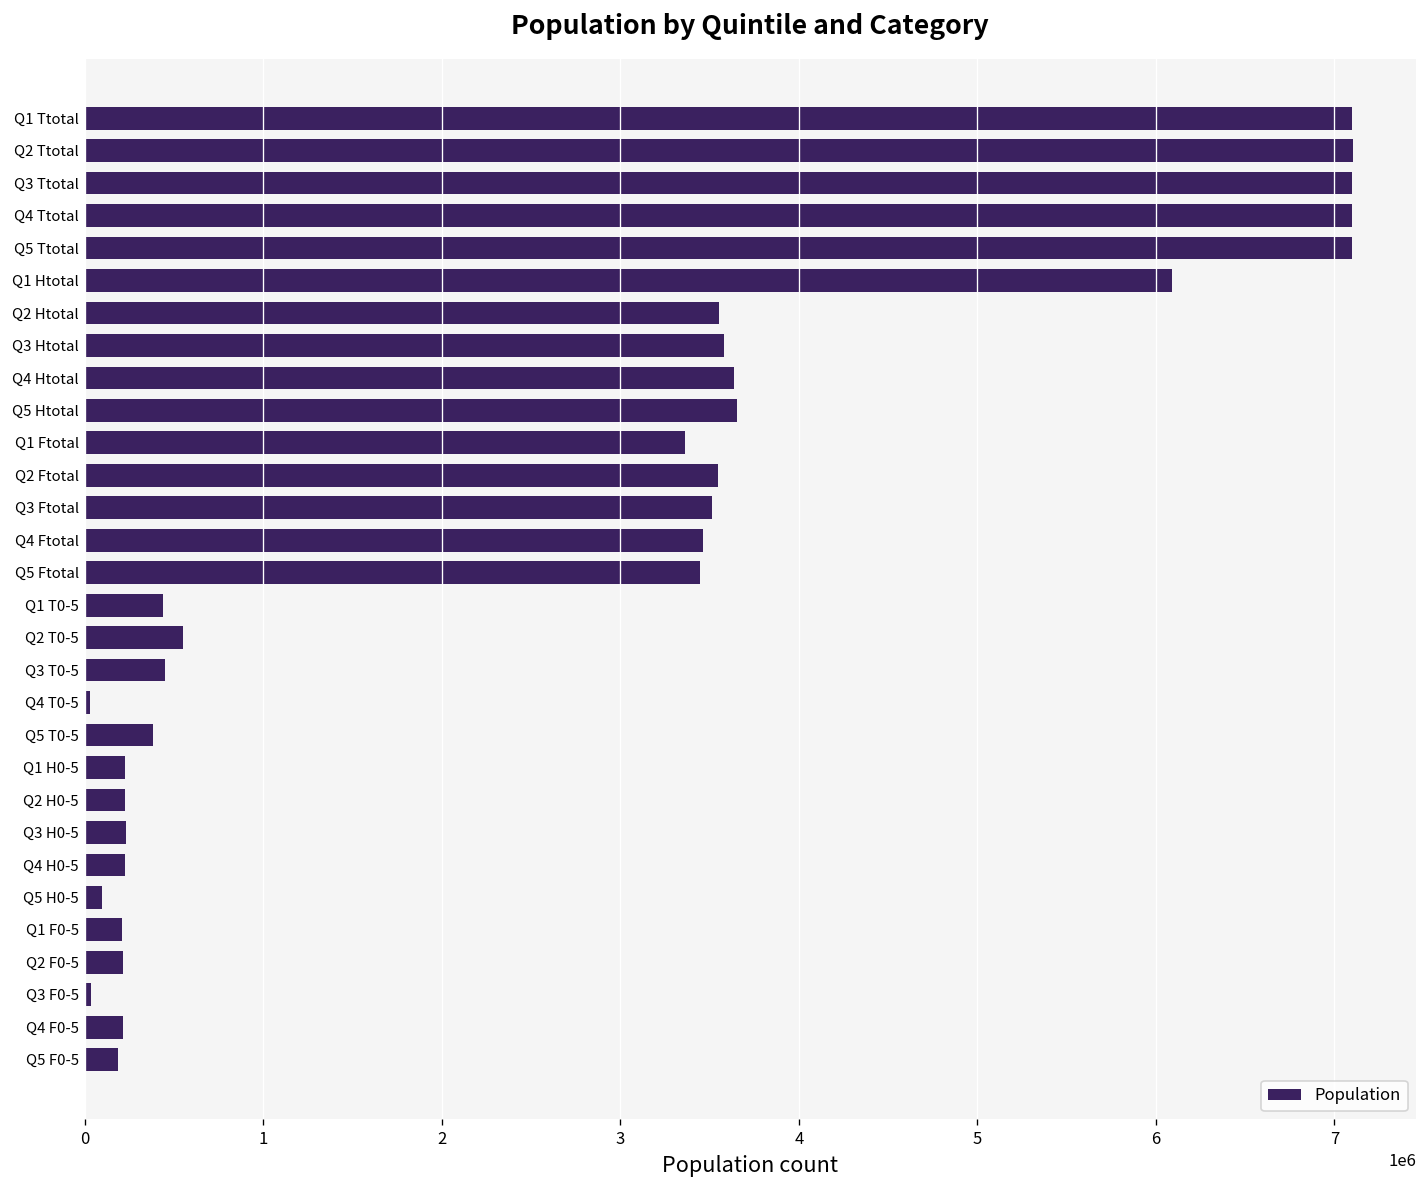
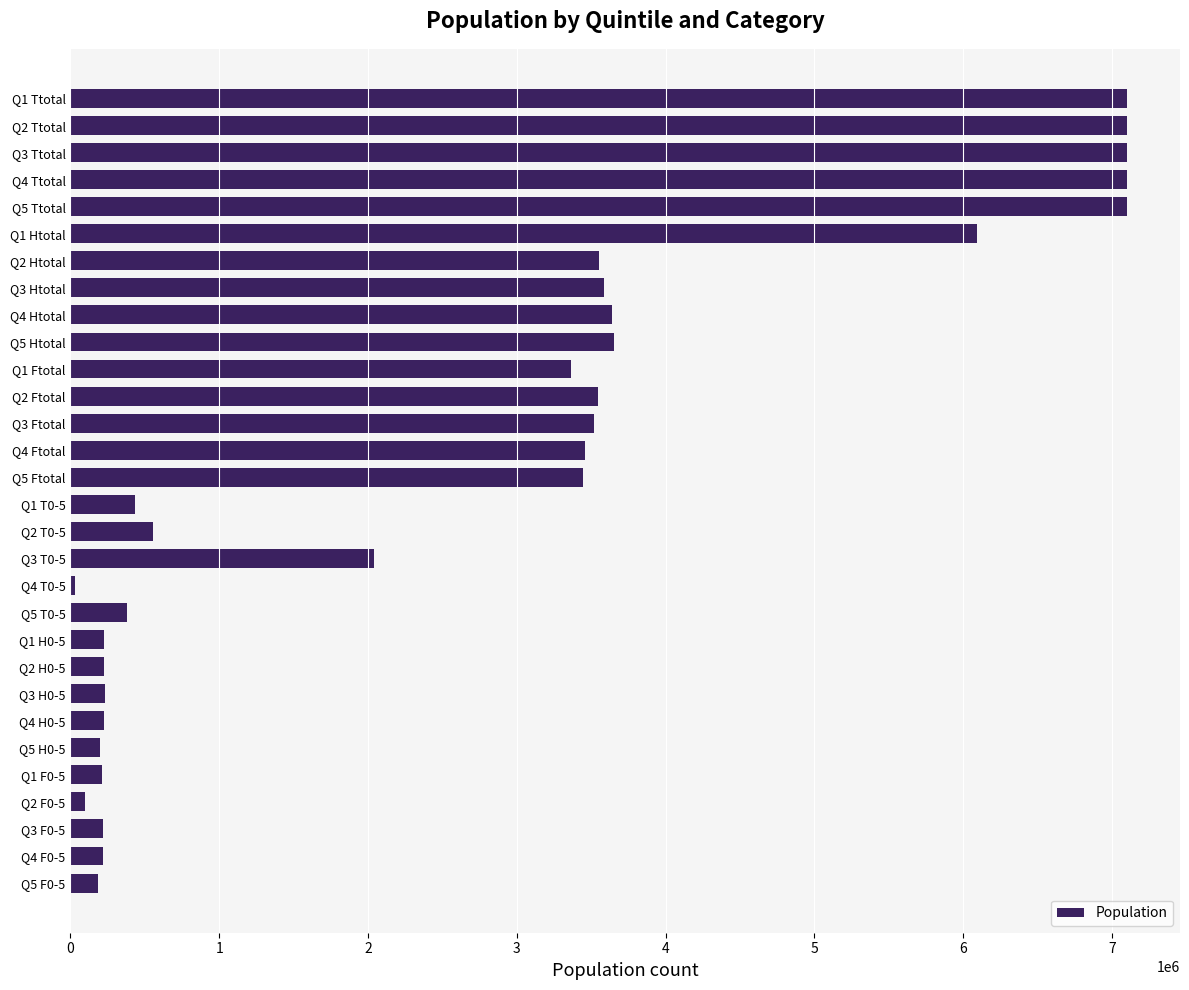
  {
    "Q1 Ttotal": 7100000,
    "Q2 Ttotal": 7100000,
    "Q3 Ttotal": 7100000,
    "Q4 Ttotal": 7100000,
    "Q5 Ttotal": 7100000,
    "Q1 Htotal": 6090000,
    "Q2 Htotal": 3550000,
    "Q3 Htotal": 3580000,
    "Q4 Htotal": 3640000,
    "Q5 Htotal": 3650000,
    "Q1 Ftotal": 3360000,
    "Q2 Ftotal": 3550000,
    "Q3 Ftotal": 3520000,
    "Q4 Ftotal": 3460000,
    "Q5 Ftotal": 3450000,
    "Q1 T0-5": 440000,
    "Q2 T0-5": 550000,
-   "Q3 T0-5": 450000,
+   "Q3 T0-5": 2040000,
    "Q4 T0-5": 30000,
    "Q5 T0-5": 380000,
    "Q1 H0-5": 220000,
    "Q2 H0-5": 230000,
    "Q3 H0-5": 230000,
    "Q4 H0-5": 230000,
-   "Q5 H0-5": 100000,
+   "Q5 H0-5": 200000,
    "Q1 F0-5": 210000,
-   "Q2 F0-5": 210000,
-   "Q3 F0-5": 30000,
+   "Q2 F0-5": 100000,
+   "Q3 F0-5": 220000,
    "Q4 F0-5": 220000,
    "Q5 F0-5": 190000
  }
